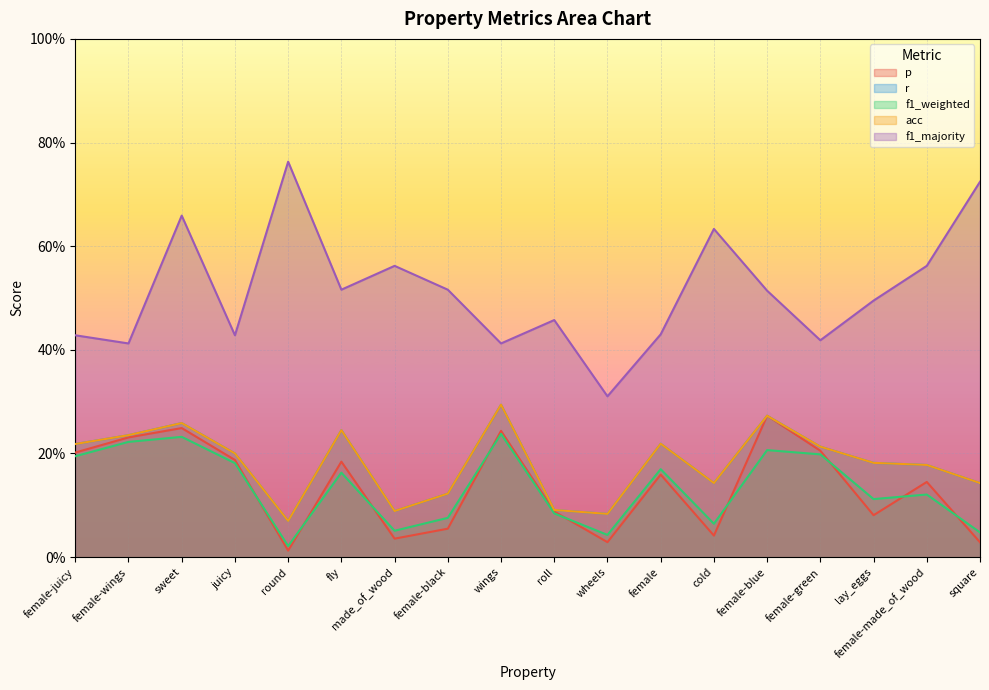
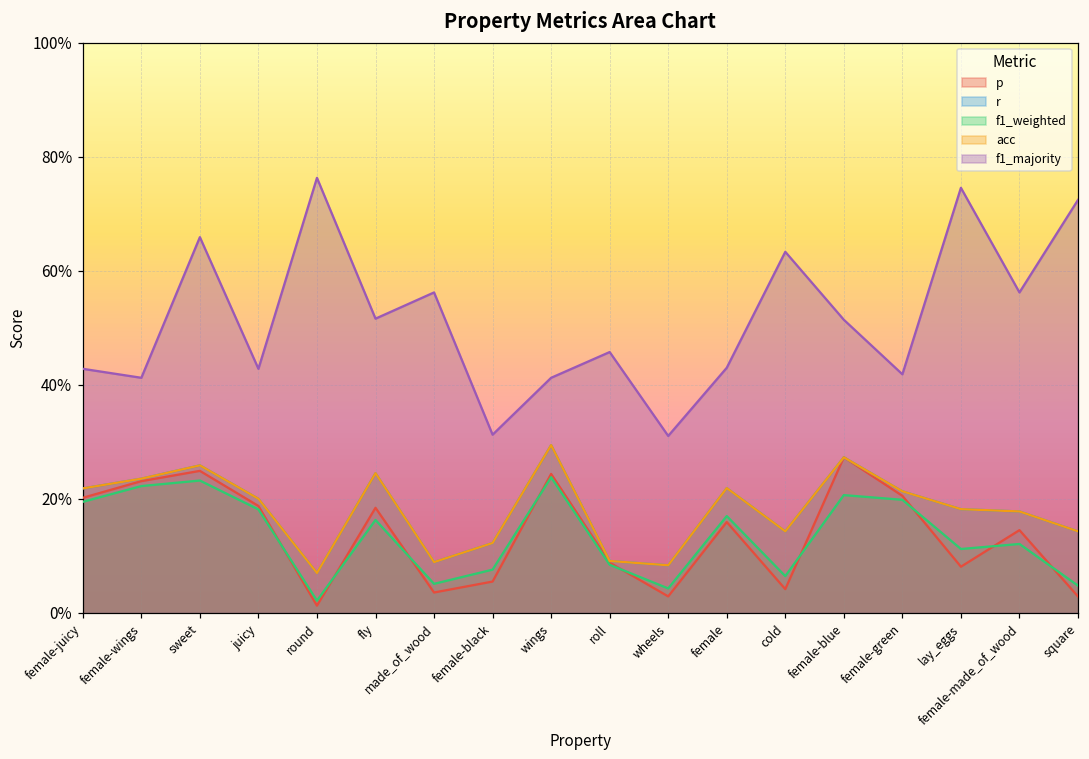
  {
    "f1_weighted": {
      "female-juicy": "19%",
      "female-wings": "22%",
      "sweet": "23%",
      "juicy": "18%",
      "round": "2%",
      "fly": "16%",
      "made_of_wood": "5%",
      "female-black": "8%",
      "wings": "24%",
      "wheels": "4%",
      "female": "17%",
      "cold": "6%",
      "female-blue": "21%",
      "female-green": "20%",
      "lay_eggs": "11%",
      "female-made_of_wood": "12%",
      "square": "5%"
    },
    "f1_majority": {
      "female-juicy": "43%",
      "female-wings": "41%",
      "sweet": "66%",
      "juicy": "43%",
      "round": "76%",
      "fly": "52%",
      "made_of_wood": "56%",
-     "female-black": "52%",
+     "female-black": "31%",
      "wings": "41%",
      "roll": "46%",
      "wheels": "31%",
      "female": "43%",
      "cold": "63%",
      "female-blue": "51%",
      "female-green": "42%",
-     "lay_eggs": "49%",
+     "lay_eggs": "75%",
      "female-made_of_wood": "56%",
      "square": "72%"
    }
  }
